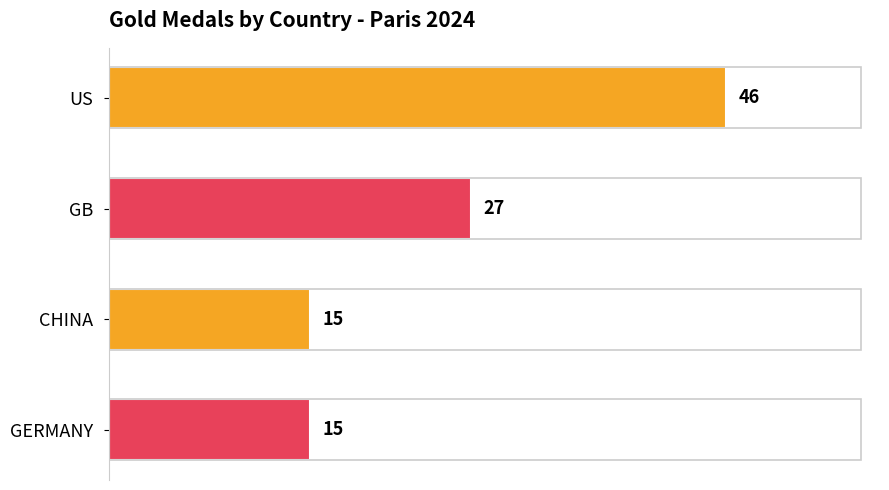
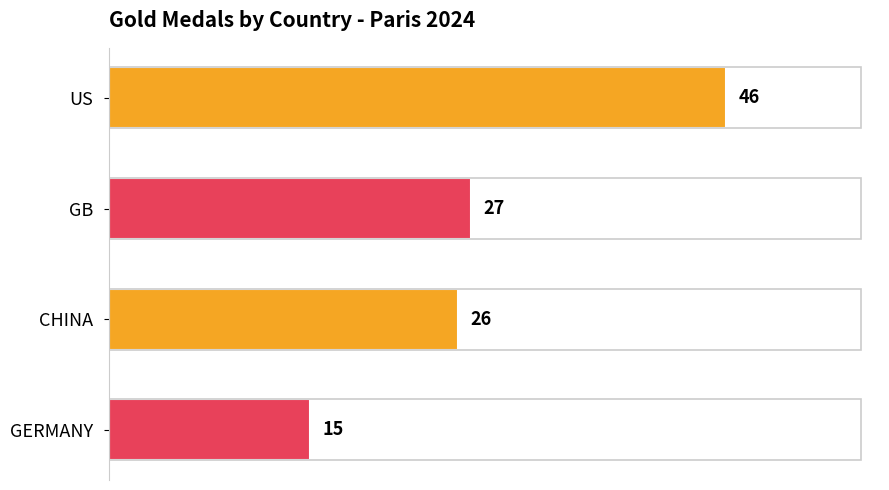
  {
    "US": 46,
    "GB": 27,
-   "CHINA": 15,
+   "CHINA": 26,
    "GERMANY": 15
  }
